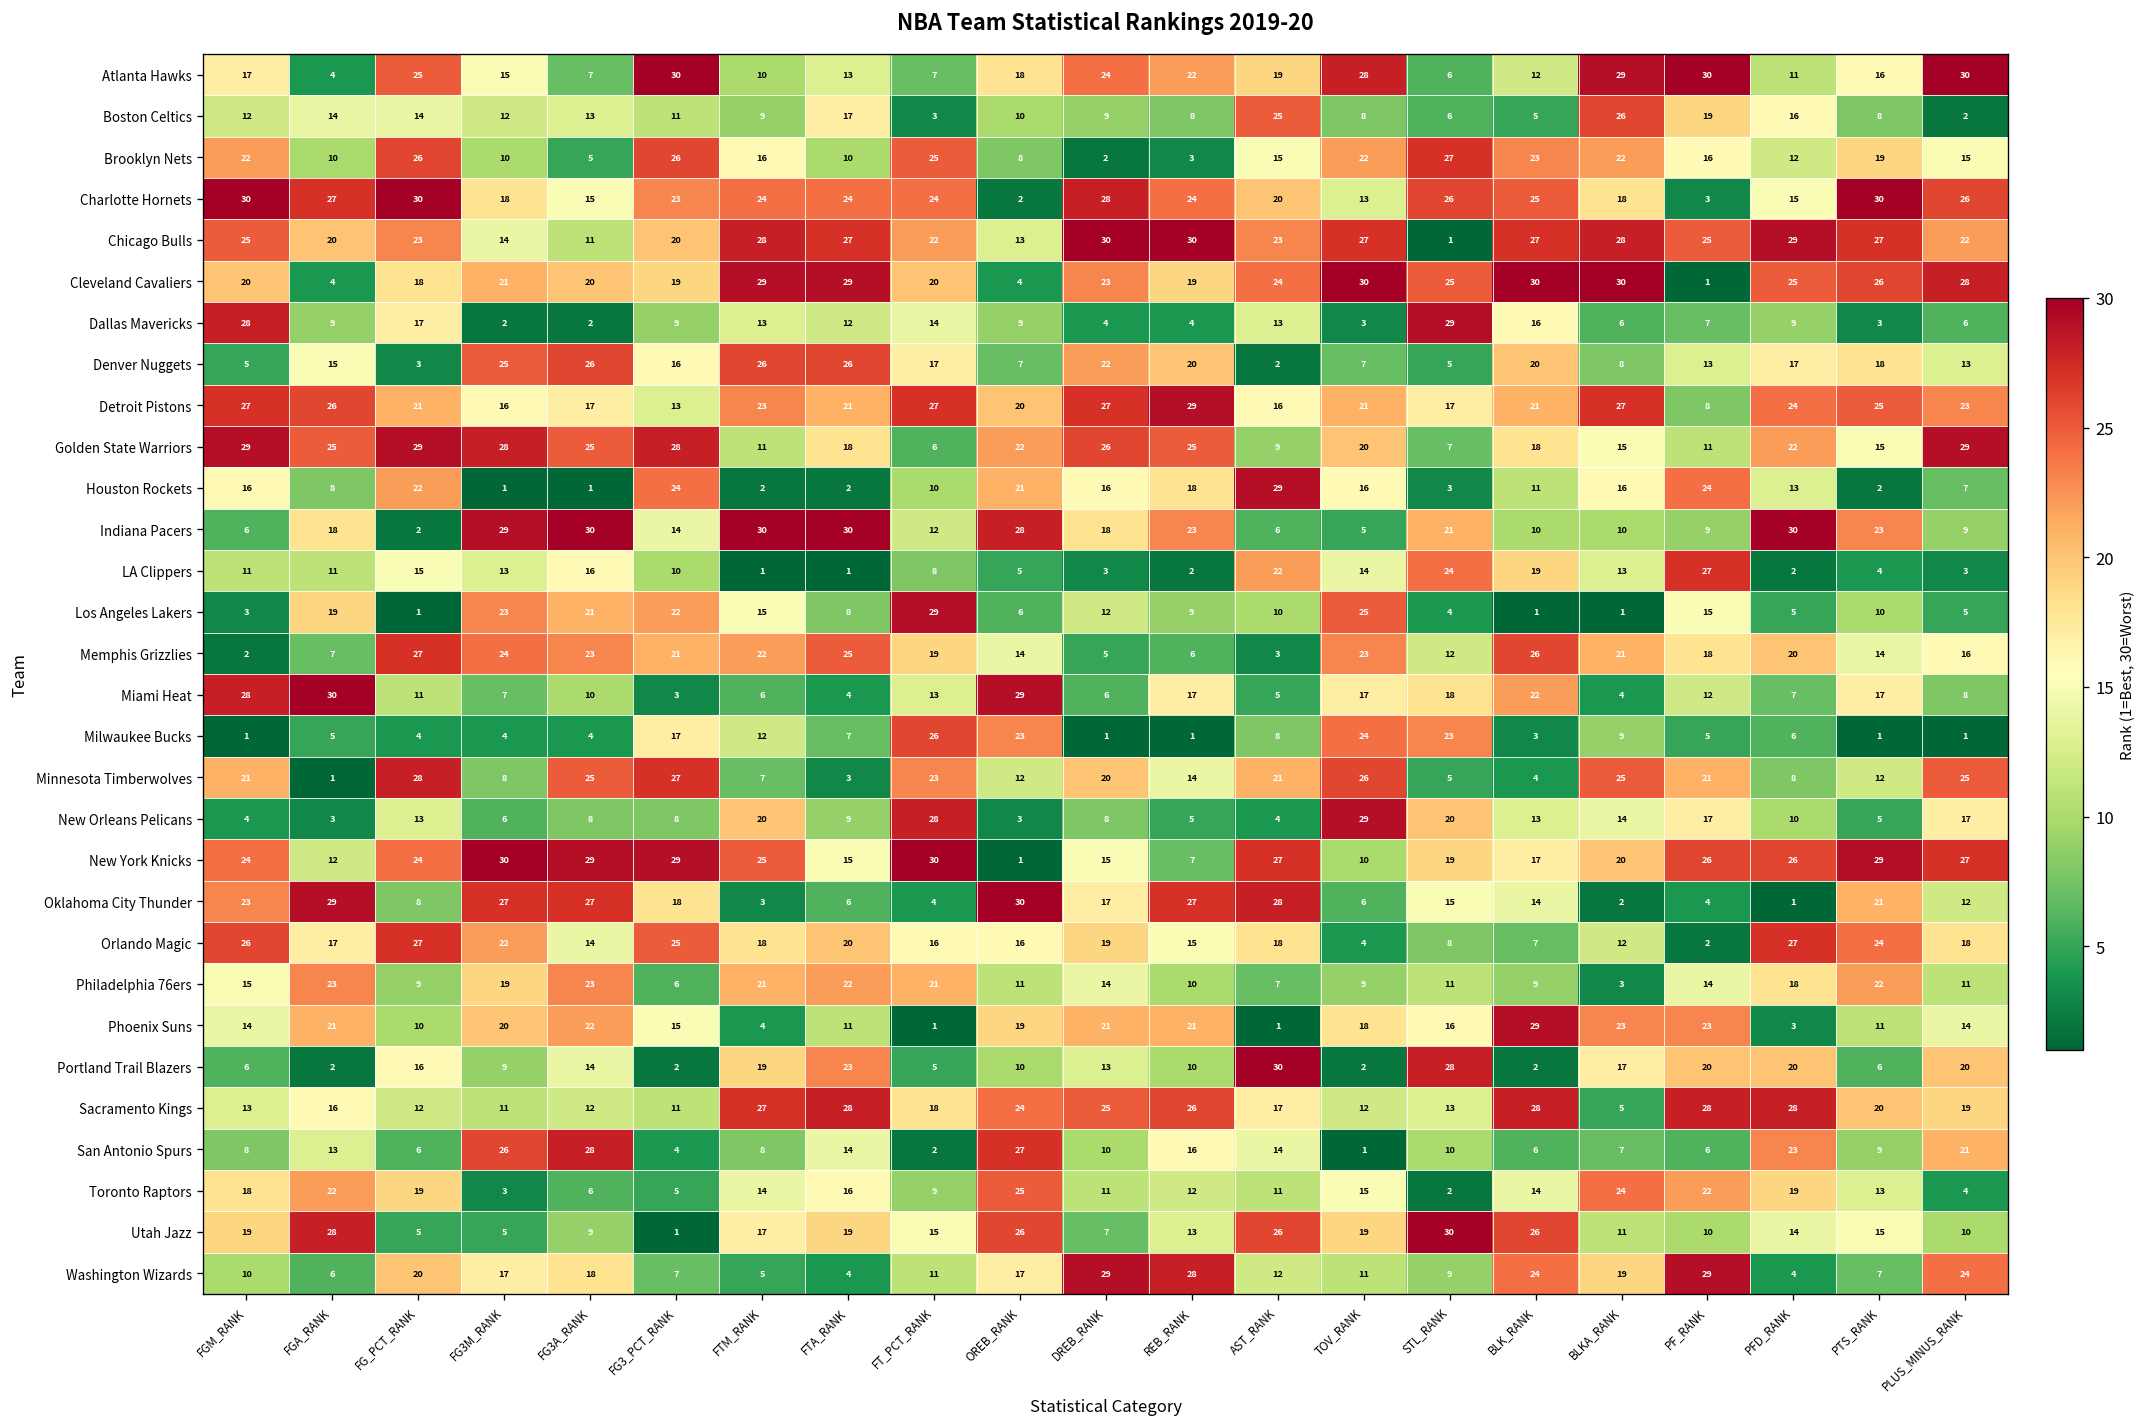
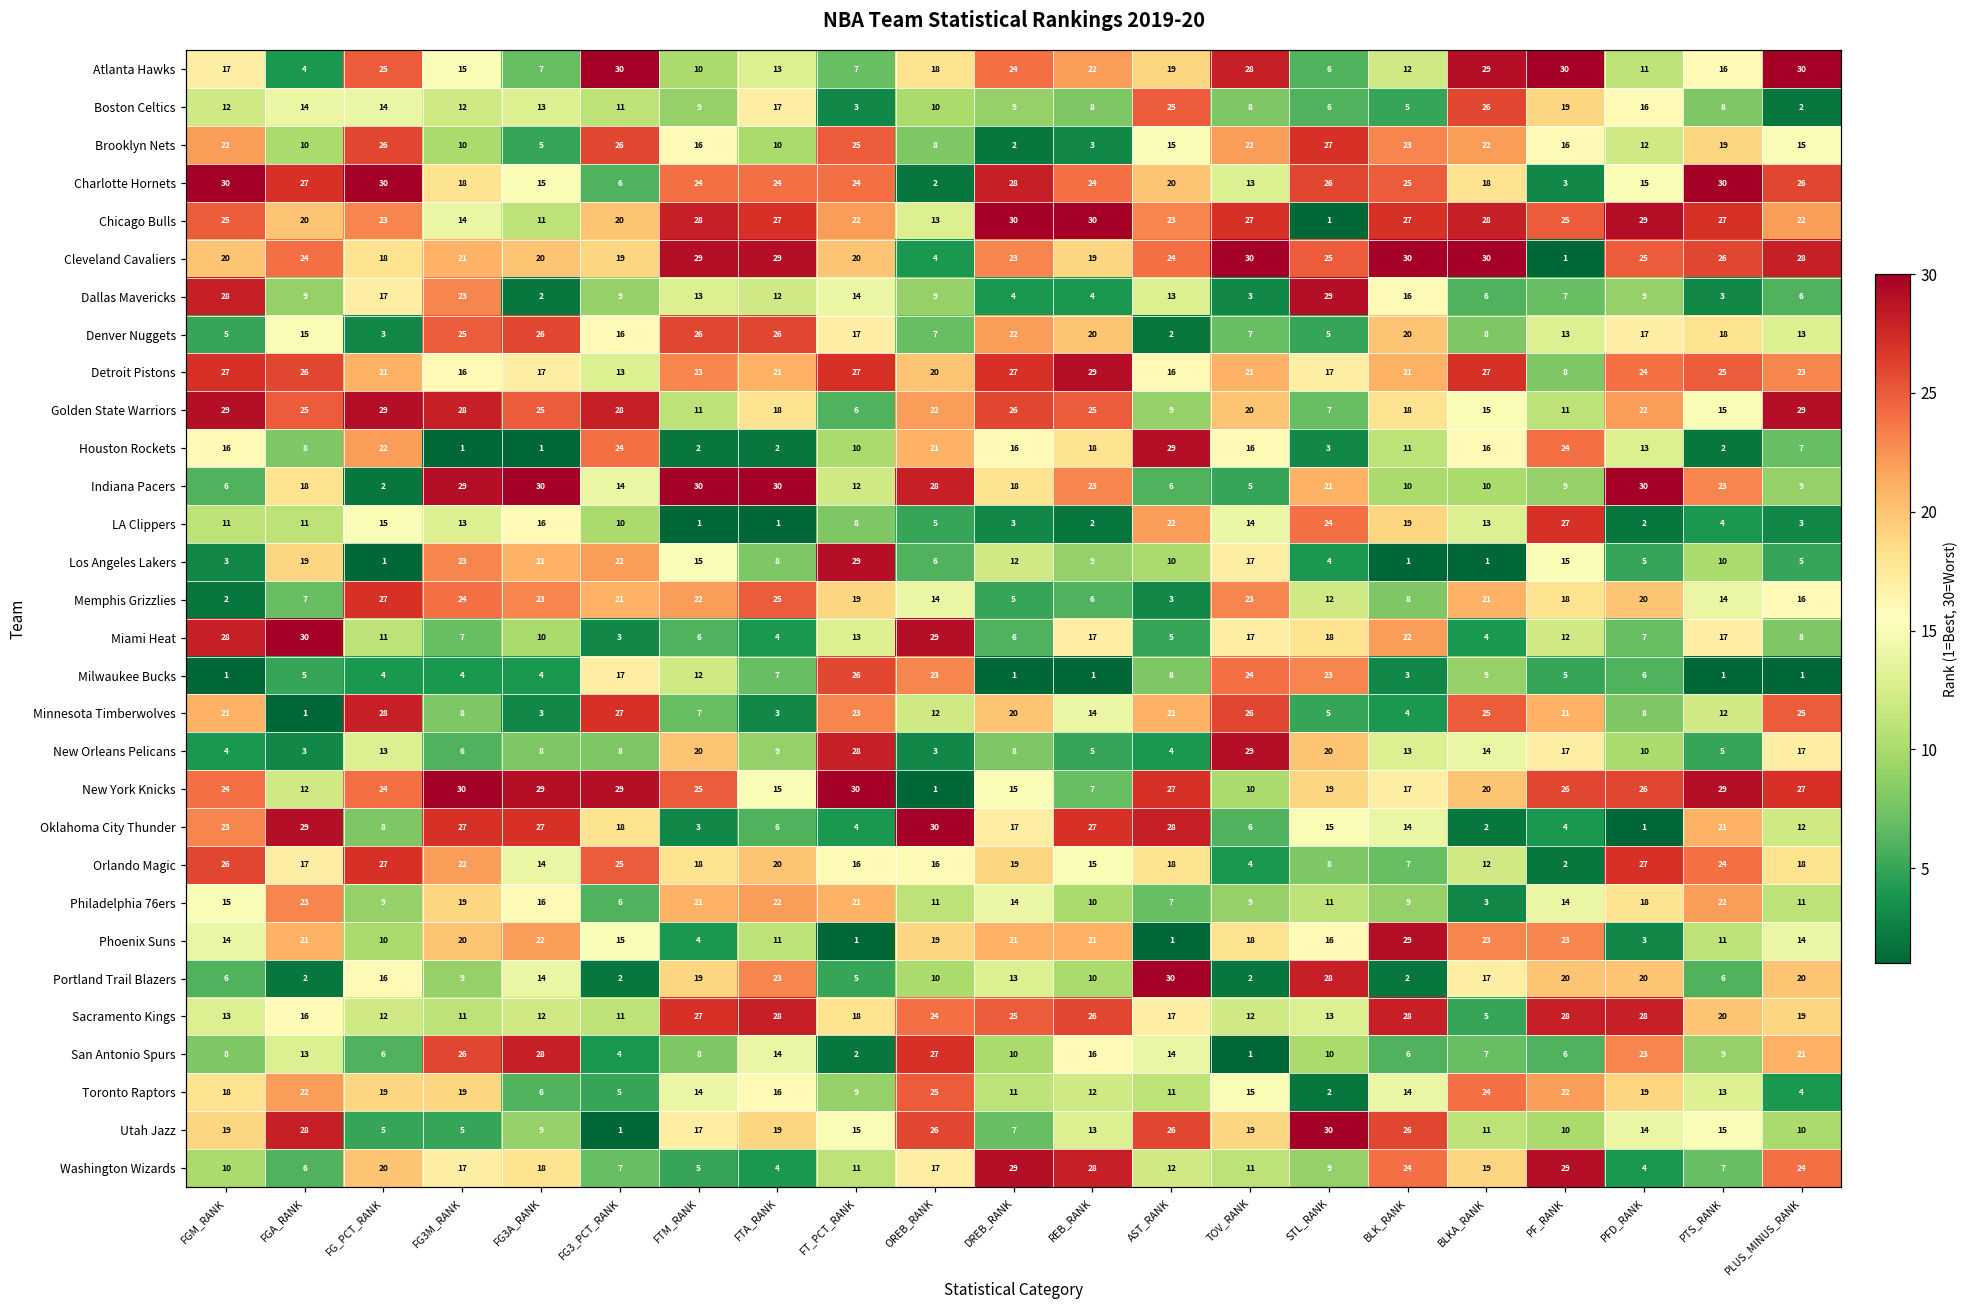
  {
    "Charlotte Hornets": {
      "FGM_RANK": 30,
      "FGA_RANK": 27,
      "FG_PCT_RANK": 30,
      "FG3M_RANK": 18,
      "FG3A_RANK": 15,
-     "FG3_PCT_RANK": 23,
+     "FG3_PCT_RANK": 6,
      "FTM_RANK": 24,
      "FTA_RANK": 24,
      "FT_PCT_RANK": 24,
      "OREB_RANK": 2,
      "DREB_RANK": 28,
      "REB_RANK": 24,
      "AST_RANK": 20,
      "TOV_RANK": 13,
      "STL_RANK": 26,
      "BLK_RANK": 25,
      "BLKA_RANK": 18,
      "PF_RANK": 3,
      "PFD_RANK": 15,
      "PTS_RANK": 30,
      "PLUS_MINUS_RANK": 26
    },
    "Cleveland Cavaliers": {
      "FGM_RANK": 20,
-     "FGA_RANK": 4,
+     "FGA_RANK": 24,
      "FG_PCT_RANK": 18,
      "FG3M_RANK": 21,
      "FG3A_RANK": 20,
      "FG3_PCT_RANK": 19,
      "FTM_RANK": 29,
      "FTA_RANK": 29,
      "FT_PCT_RANK": 20,
      "OREB_RANK": 4,
      "DREB_RANK": 23,
      "REB_RANK": 19,
      "AST_RANK": 24,
      "TOV_RANK": 30,
      "STL_RANK": 25,
      "BLK_RANK": 30,
      "BLKA_RANK": 30,
      "PF_RANK": 1,
      "PFD_RANK": 25,
      "PTS_RANK": 26,
      "PLUS_MINUS_RANK": 28
    },
    "Dallas Mavericks": {
      "FGM_RANK": 28,
      "FGA_RANK": 9,
      "FG_PCT_RANK": 17,
-     "FG3M_RANK": 2,
+     "FG3M_RANK": 23,
      "FG3A_RANK": 2,
      "FG3_PCT_RANK": 9,
      "FTM_RANK": 13,
      "FTA_RANK": 12,
      "FT_PCT_RANK": 14,
      "OREB_RANK": 9,
      "DREB_RANK": 4,
      "REB_RANK": 4,
      "AST_RANK": 13,
      "TOV_RANK": 3,
      "STL_RANK": 29,
      "BLK_RANK": 16,
      "BLKA_RANK": 6,
      "PF_RANK": 7,
      "PFD_RANK": 9,
      "PTS_RANK": 3,
      "PLUS_MINUS_RANK": 6
    },
    "Los Angeles Lakers": {
      "FGM_RANK": 3,
      "FGA_RANK": 19,
      "FG_PCT_RANK": 1,
      "FG3M_RANK": 23,
      "FG3A_RANK": 21,
      "FG3_PCT_RANK": 22,
      "FTM_RANK": 15,
      "FTA_RANK": 8,
      "FT_PCT_RANK": 29,
      "OREB_RANK": 6,
      "DREB_RANK": 12,
      "REB_RANK": 9,
      "AST_RANK": 10,
-     "TOV_RANK": 25,
+     "TOV_RANK": 17,
      "STL_RANK": 4,
      "BLK_RANK": 1,
      "BLKA_RANK": 1,
      "PF_RANK": 15,
      "PFD_RANK": 5,
      "PTS_RANK": 10,
      "PLUS_MINUS_RANK": 5
    },
    "Memphis Grizzlies": {
      "FGM_RANK": 2,
      "FGA_RANK": 7,
      "FG_PCT_RANK": 27,
      "FG3M_RANK": 24,
      "FG3A_RANK": 23,
      "FG3_PCT_RANK": 21,
      "FTM_RANK": 22,
      "FTA_RANK": 25,
      "FT_PCT_RANK": 19,
      "OREB_RANK": 14,
      "DREB_RANK": 5,
      "REB_RANK": 6,
      "AST_RANK": 3,
      "TOV_RANK": 23,
      "STL_RANK": 12,
-     "BLK_RANK": 26,
+     "BLK_RANK": 8,
      "BLKA_RANK": 21,
      "PF_RANK": 18,
      "PFD_RANK": 20,
      "PTS_RANK": 14,
      "PLUS_MINUS_RANK": 16
    },
    "Minnesota Timberwolves": {
      "FGM_RANK": 21,
      "FGA_RANK": 1,
      "FG_PCT_RANK": 28,
      "FG3M_RANK": 8,
-     "FG3A_RANK": 25,
+     "FG3A_RANK": 3,
      "FG3_PCT_RANK": 27,
      "FTM_RANK": 7,
      "FTA_RANK": 3,
      "FT_PCT_RANK": 23,
      "OREB_RANK": 12,
      "DREB_RANK": 20,
      "REB_RANK": 14,
      "AST_RANK": 21,
      "TOV_RANK": 26,
      "STL_RANK": 5,
      "BLK_RANK": 4,
      "BLKA_RANK": 25,
      "PF_RANK": 21,
      "PFD_RANK": 8,
      "PTS_RANK": 12,
      "PLUS_MINUS_RANK": 25
    },
    "Philadelphia 76ers": {
      "FGM_RANK": 15,
      "FGA_RANK": 23,
      "FG_PCT_RANK": 9,
      "FG3M_RANK": 19,
-     "FG3A_RANK": 23,
+     "FG3A_RANK": 16,
      "FG3_PCT_RANK": 6,
      "FTM_RANK": 21,
      "FTA_RANK": 22,
      "FT_PCT_RANK": 21,
      "OREB_RANK": 11,
      "DREB_RANK": 14,
      "REB_RANK": 10,
      "AST_RANK": 7,
      "TOV_RANK": 9,
      "STL_RANK": 11,
      "BLK_RANK": 9,
      "BLKA_RANK": 3,
      "PF_RANK": 14,
      "PFD_RANK": 18,
      "PTS_RANK": 22,
      "PLUS_MINUS_RANK": 11
    },
    "Toronto Raptors": {
      "FGM_RANK": 18,
      "FGA_RANK": 22,
      "FG_PCT_RANK": 19,
-     "FG3M_RANK": 3,
+     "FG3M_RANK": 19,
      "FG3A_RANK": 6,
      "FG3_PCT_RANK": 5,
      "FTM_RANK": 14,
      "FTA_RANK": 16,
      "FT_PCT_RANK": 9,
      "OREB_RANK": 25,
      "DREB_RANK": 11,
      "REB_RANK": 12,
      "AST_RANK": 11,
      "TOV_RANK": 15,
      "STL_RANK": 2,
      "BLK_RANK": 14,
      "BLKA_RANK": 24,
      "PF_RANK": 22,
      "PFD_RANK": 19,
      "PTS_RANK": 13,
      "PLUS_MINUS_RANK": 4
    }
  }
